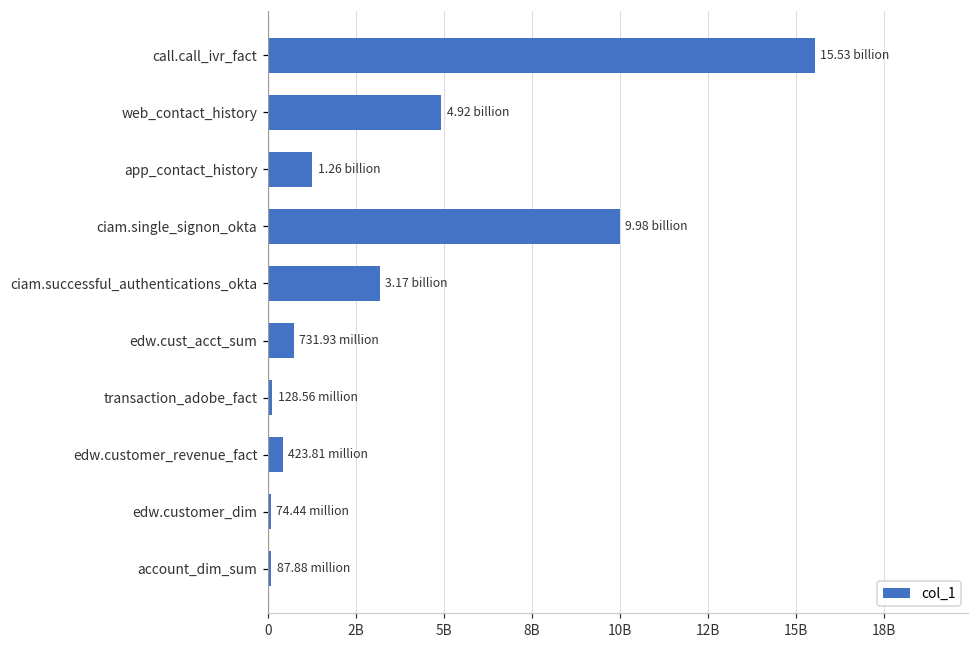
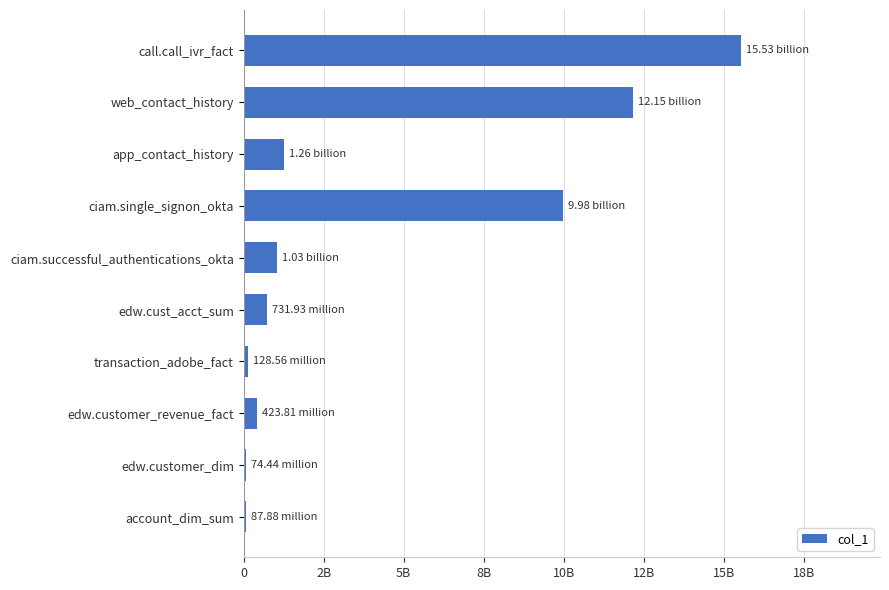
  {
-   "web_contact_history": 4.92,
-   "ciam.successful_authentications_okta": 3.17
+   "web_contact_history": 12.15,
+   "ciam.successful_authentications_okta": 1.03
  }
